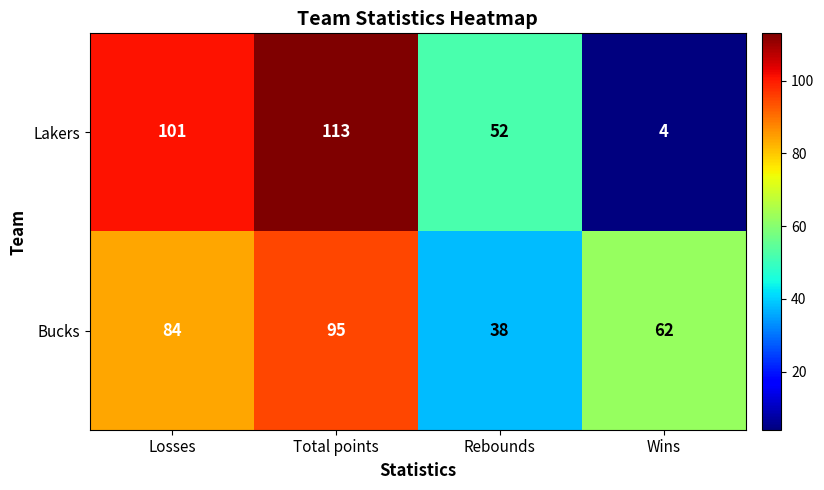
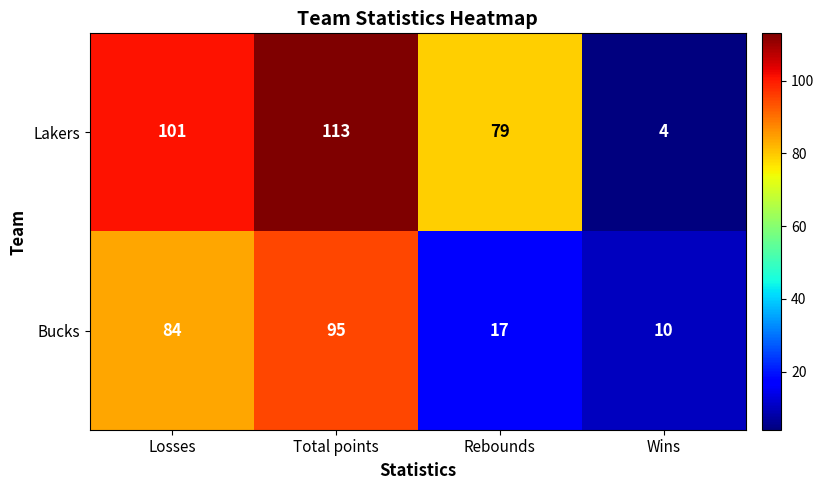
  {
    "Lakers": {
      "Losses": 101,
      "Total points": 113,
-     "Rebounds": 52,
+     "Rebounds": 79,
      "Wins": 4
    },
    "Bucks": {
      "Losses": 84,
      "Total points": 95,
-     "Rebounds": 38,
-     "Wins": 62
+     "Rebounds": 17,
+     "Wins": 10
    }
  }
